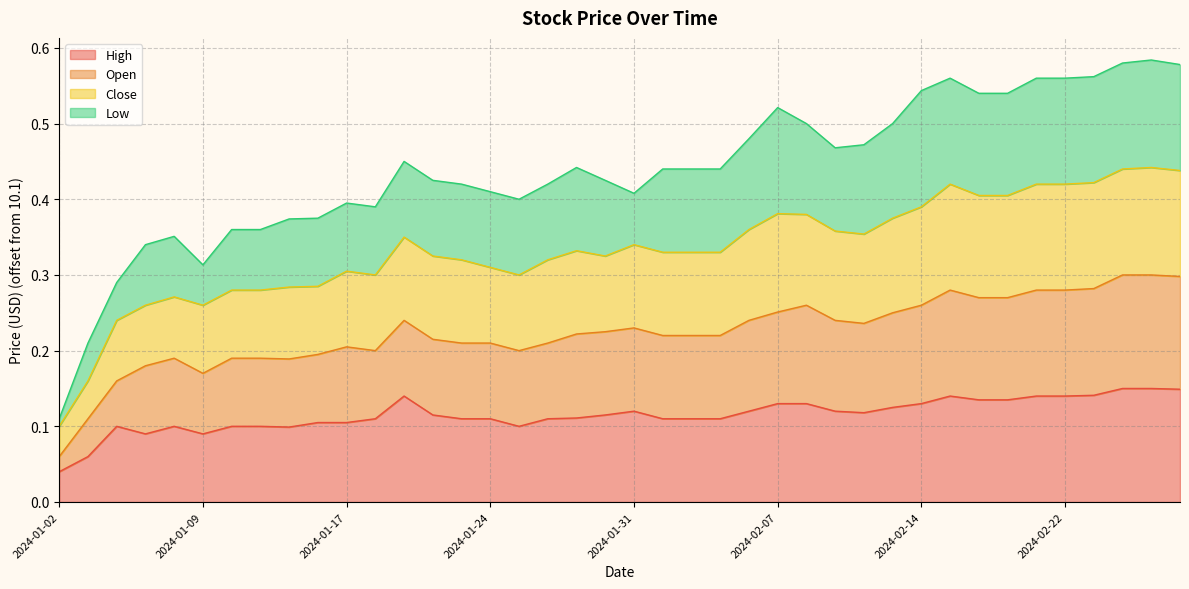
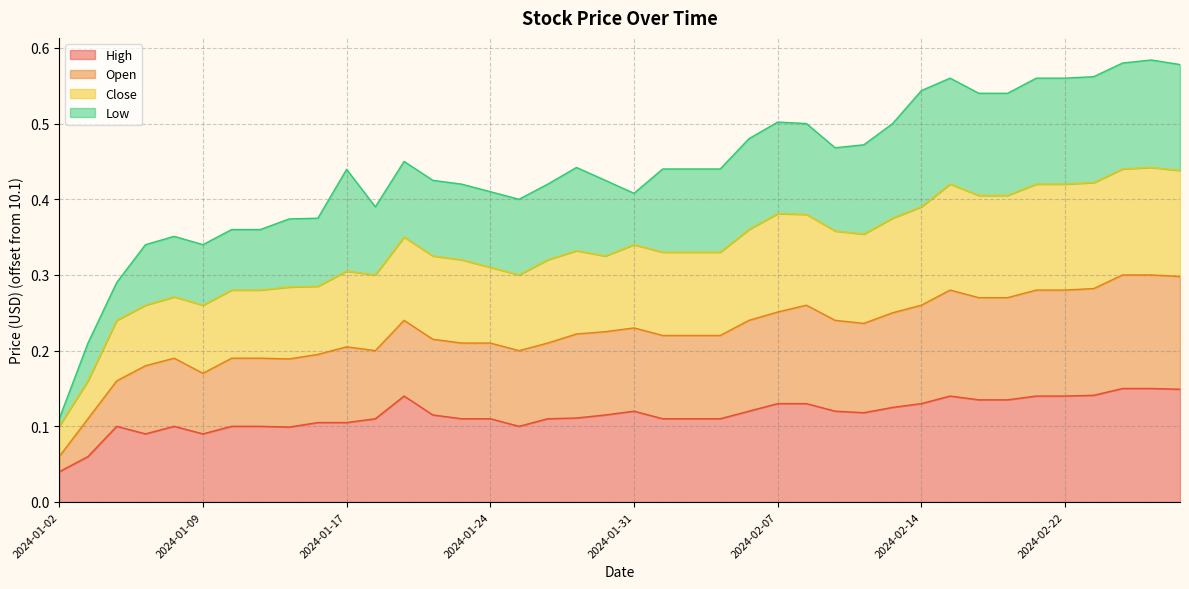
  {
    "Low": {
      "2024-01-02": 0.01,
-     "2024-01-09": 0.05,
-     "2024-01-17": 0.09,
+     "2024-01-09": 0.08,
+     "2024-01-17": 0.13,
      "2024-01-24": 0.10,
      "2024-01-31": 0.07,
-     "2024-02-07": 0.14,
+     "2024-02-07": 0.12,
      "2024-02-14": 0.15,
      "2024-02-22": 0.14
    }
  }
